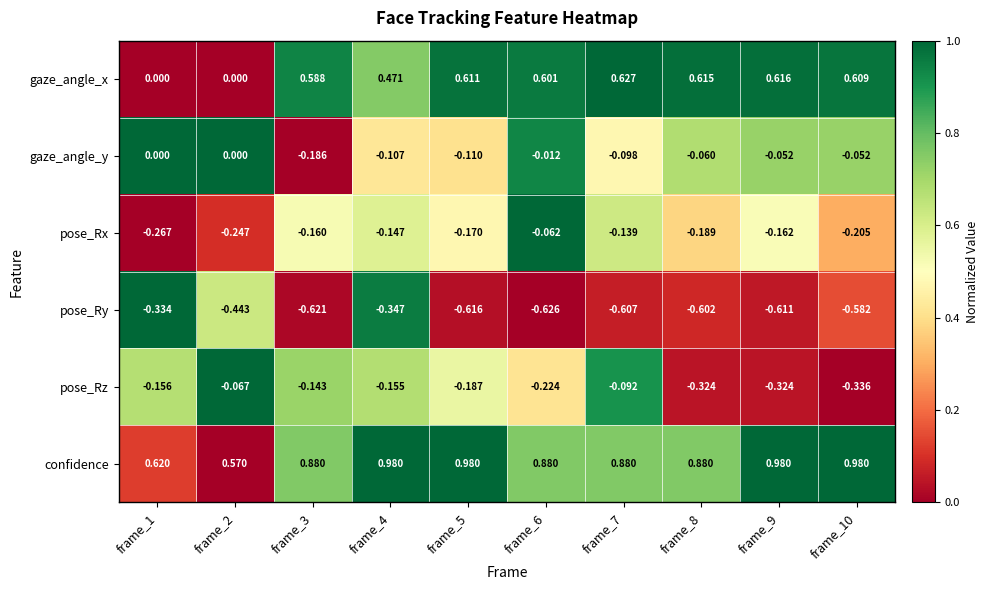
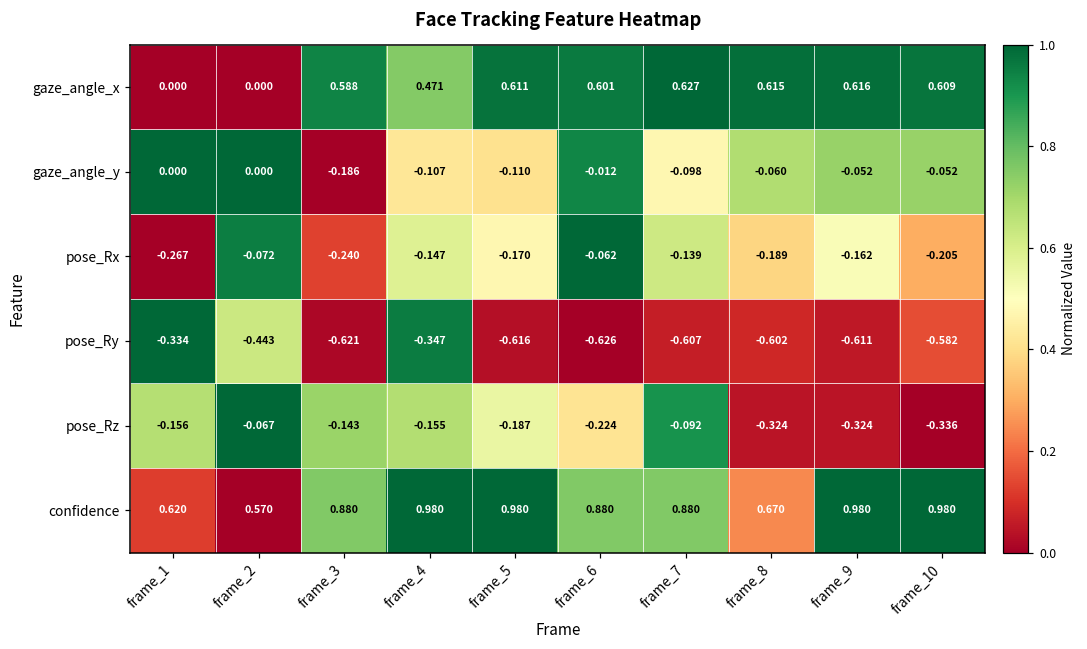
  {
    "gaze_angle_x": {
      "frame_1": 0.000,
      "frame_2": 0.000,
      "frame_3": 0.588,
      "frame_4": 0.471,
      "frame_5": 0.611,
      "frame_6": 0.601,
      "frame_7": 0.627,
      "frame_8": 0.615,
      "frame_9": 0.616,
      "frame_10": 0.609
    },
    "gaze_angle_y": {
      "frame_1": 0.000,
      "frame_2": 0.000,
      "frame_3": -0.186,
      "frame_4": -0.107,
      "frame_5": -0.110,
      "frame_6": -0.012,
      "frame_7": -0.098,
      "frame_8": -0.060,
      "frame_9": -0.052,
      "frame_10": -0.052
    },
    "pose_Rx": {
      "frame_1": -0.267,
-     "frame_2": -0.247,
-     "frame_3": -0.160,
+     "frame_2": -0.072,
+     "frame_3": -0.240,
      "frame_4": -0.147,
      "frame_5": -0.170,
      "frame_6": -0.062,
      "frame_7": -0.139,
      "frame_8": -0.189,
      "frame_9": -0.162,
      "frame_10": -0.205
    },
    "pose_Ry": {
      "frame_1": -0.334,
      "frame_2": -0.443,
      "frame_3": -0.621,
      "frame_4": -0.347,
      "frame_5": -0.616,
      "frame_6": -0.626,
      "frame_7": -0.607,
      "frame_8": -0.602,
      "frame_9": -0.611,
      "frame_10": -0.582
    },
    "pose_Rz": {
      "frame_1": -0.156,
      "frame_2": -0.067,
      "frame_3": -0.143,
      "frame_4": -0.155,
      "frame_5": -0.187,
      "frame_6": -0.224,
      "frame_7": -0.092,
      "frame_8": -0.324,
      "frame_9": -0.324,
      "frame_10": -0.336
    },
    "confidence": {
      "frame_1": 0.620,
      "frame_2": 0.570,
      "frame_3": 0.880,
      "frame_4": 0.980,
      "frame_5": 0.980,
      "frame_6": 0.880,
      "frame_7": 0.880,
-     "frame_8": 0.880,
+     "frame_8": 0.670,
      "frame_9": 0.980,
      "frame_10": 0.980
    }
  }
